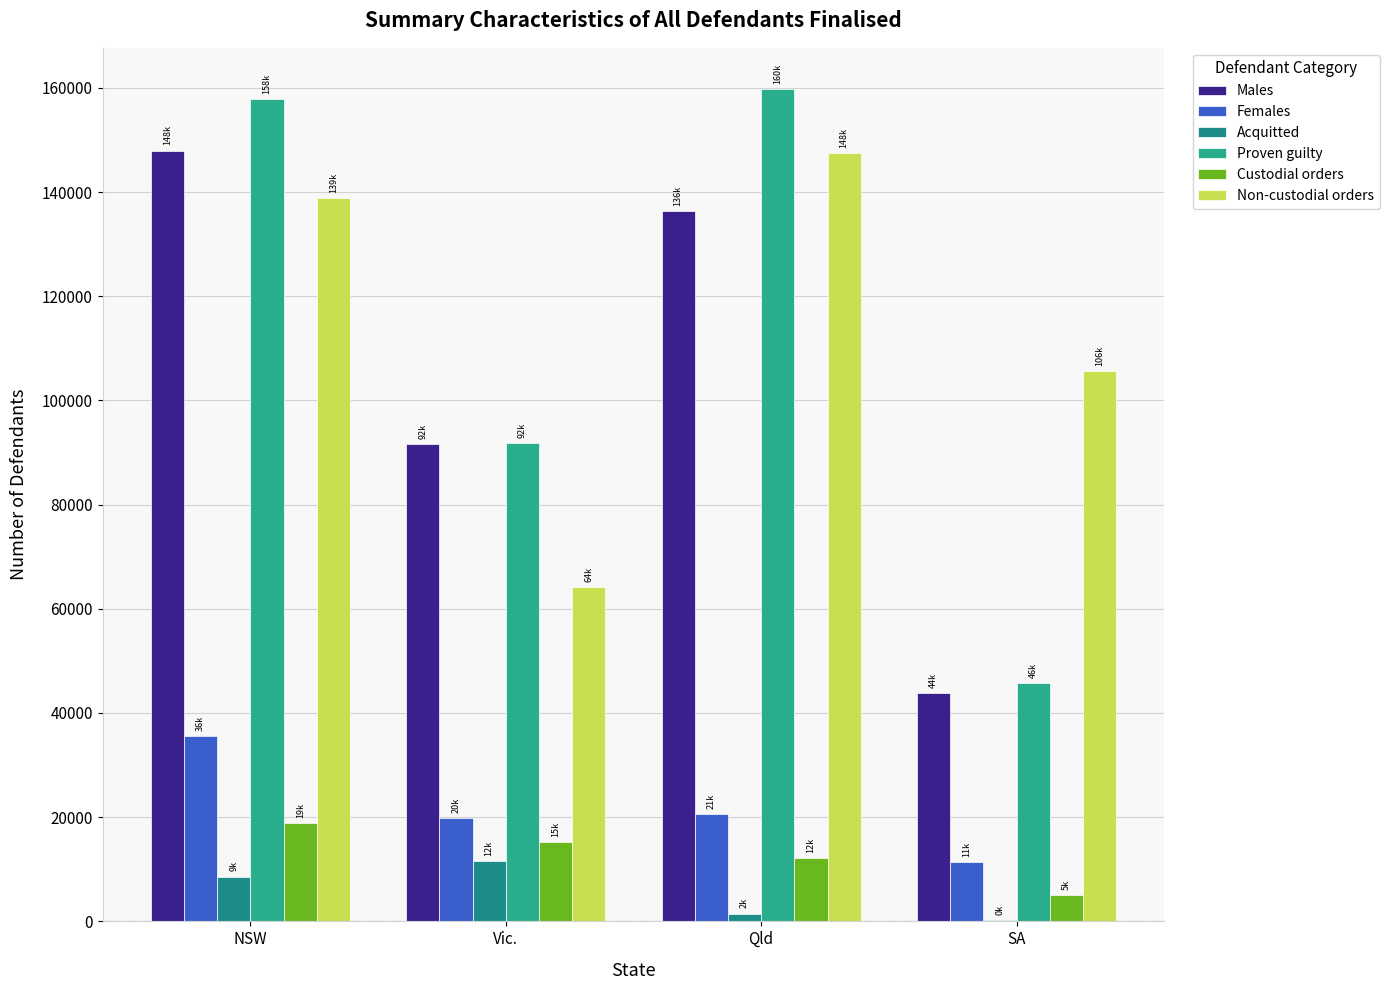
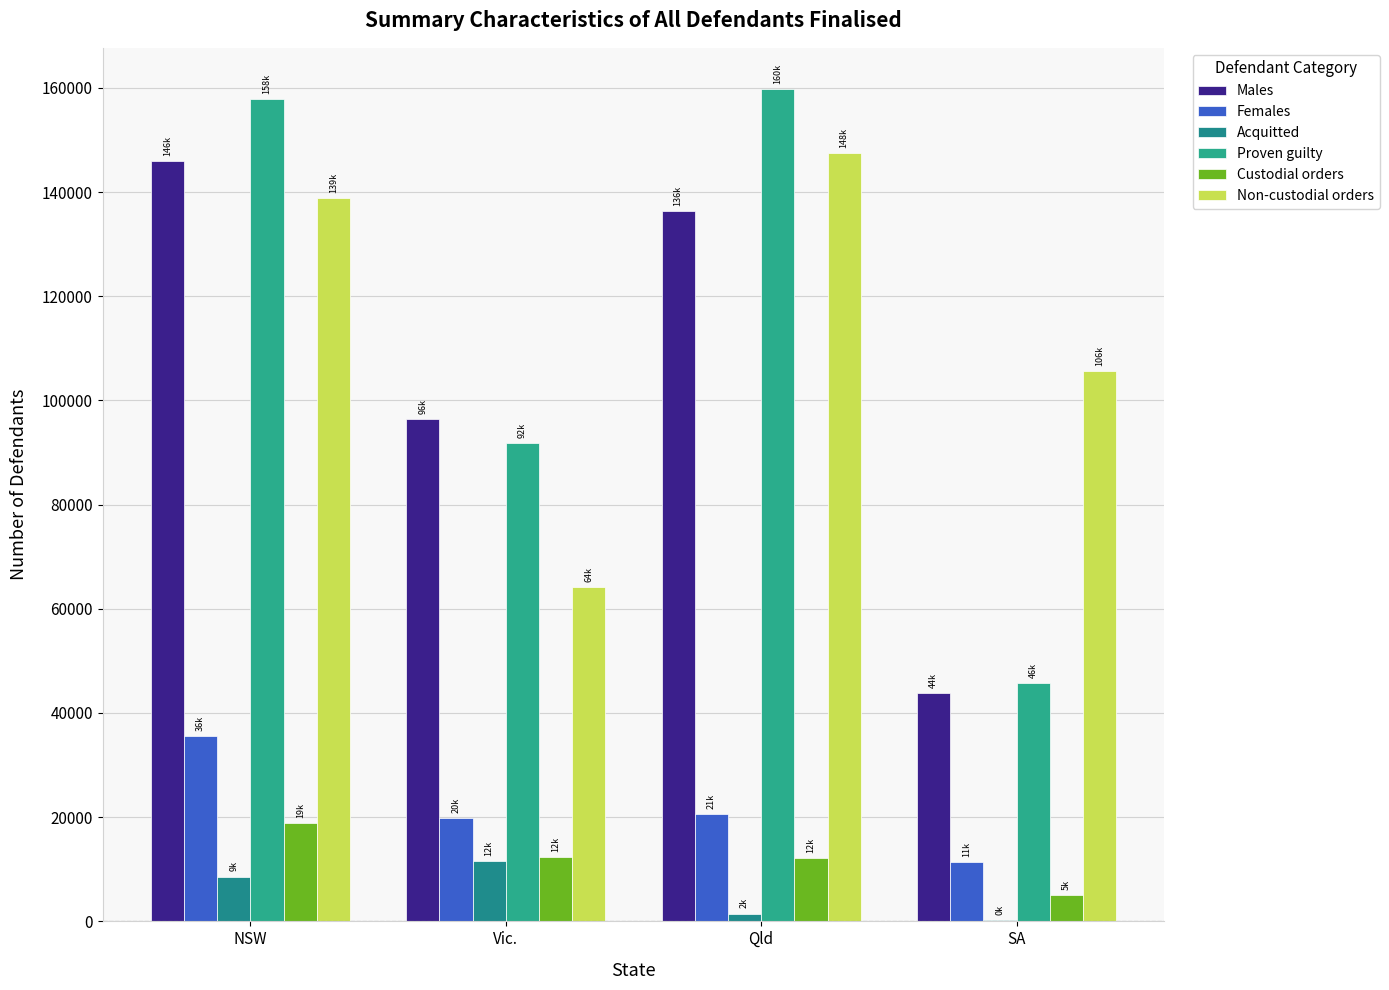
  {
    "Males": {
-     "NSW": "148k",
-     "Vic.": "92k",
+     "NSW": "146k",
+     "Vic.": "96k",
      "Qld": "136k",
      "SA": "44k"
    },
    "Females": {
      "NSW": "36k",
      "Vic.": "20k",
      "Qld": "21k",
      "SA": "11k"
    },
    "Custodial orders": {
      "NSW": "19k",
-     "Vic.": "15k",
+     "Vic.": "12k",
      "Qld": "12k",
      "SA": "5k"
    },
    "Non-custodial orders": {
      "NSW": "139k",
      "Vic.": "64k",
      "Qld": "148k",
      "SA": "106k"
    }
  }
